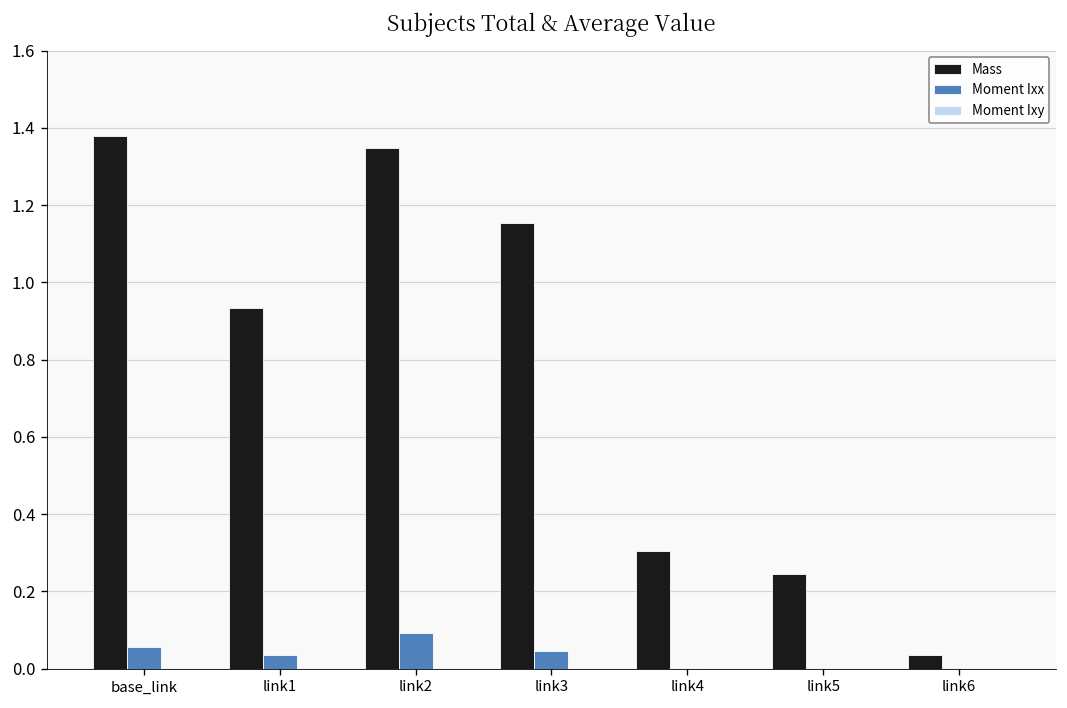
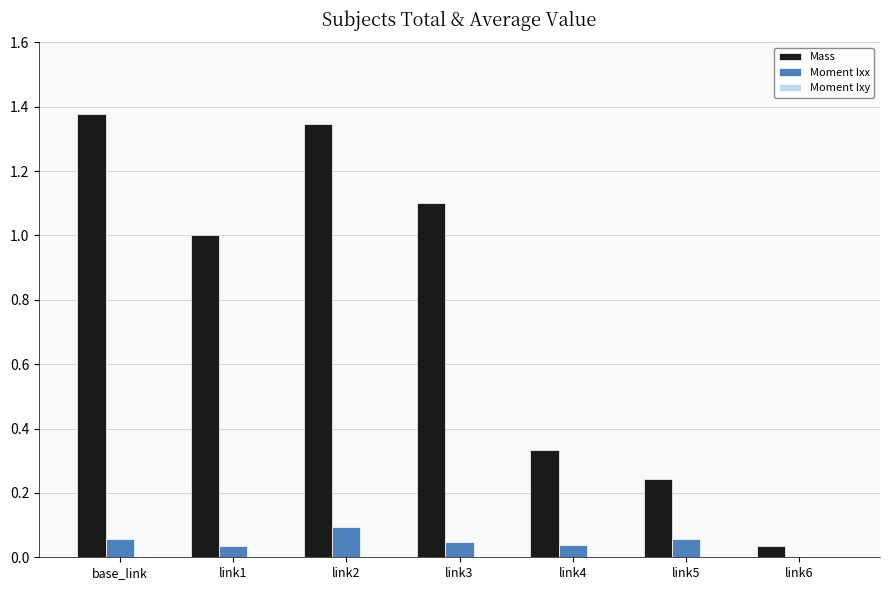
  {
    "Mass": {
      "base_link": 1.38,
-     "link1": 0.93,
+     "link1": 1.00,
      "link2": 1.35,
-     "link3": 1.16,
-     "link4": 0.31,
+     "link3": 1.10,
+     "link4": 0.33,
      "link5": 0.24,
      "link6": 0.03
    },
    "Moment Ixx": {
      "base_link": 0.06,
      "link1": 0.03,
      "link2": 0.09,
      "link3": 0.05,
-     "link4": 0.00,
-     "link5": 0.00
+     "link4": 0.04,
+     "link5": 0.06
    }
  }
